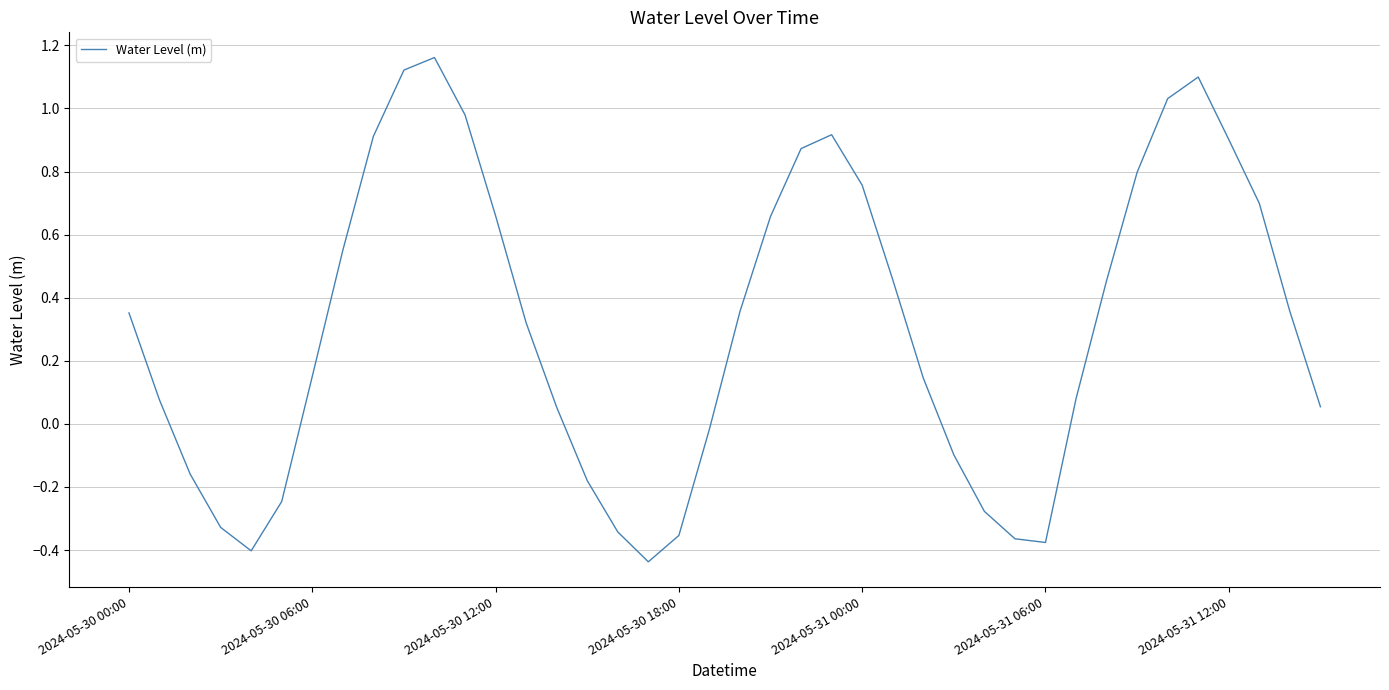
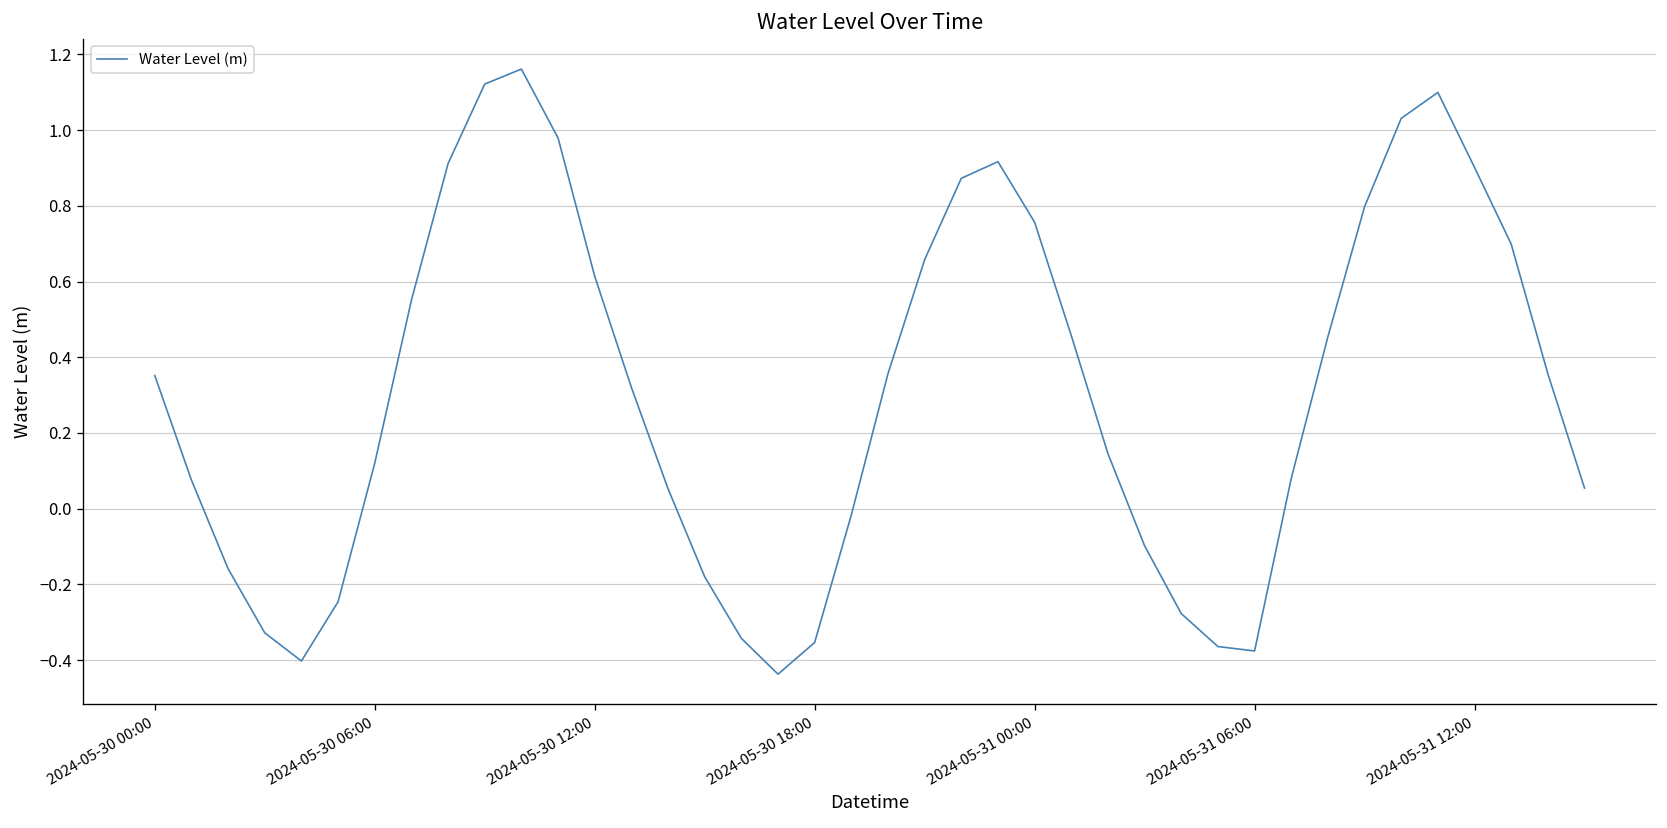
  {
    "2024-05-30 00:00": 0.35,
-   "2024-05-30 06:00": 0.15,
-   "2024-05-30 12:00": 0.66,
+   "2024-05-30 06:00": 0.12,
+   "2024-05-30 12:00": 0.61,
    "2024-05-30 18:00": -0.35,
    "2024-05-31 00:00": 0.76,
    "2024-05-31 06:00": -0.38,
    "2024-05-31 12:00": 0.90
  }
